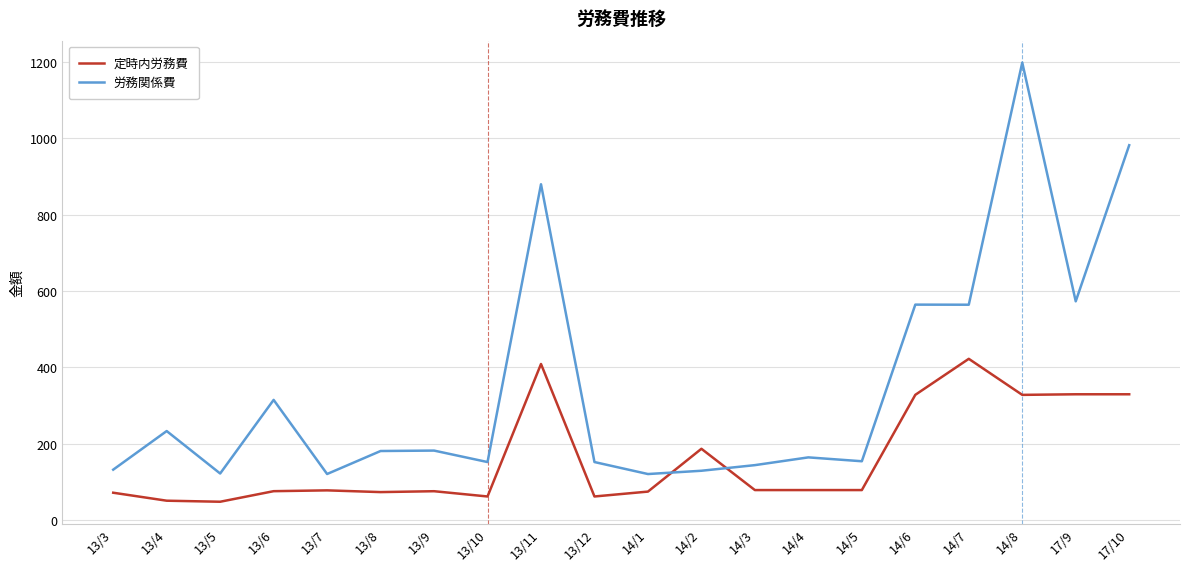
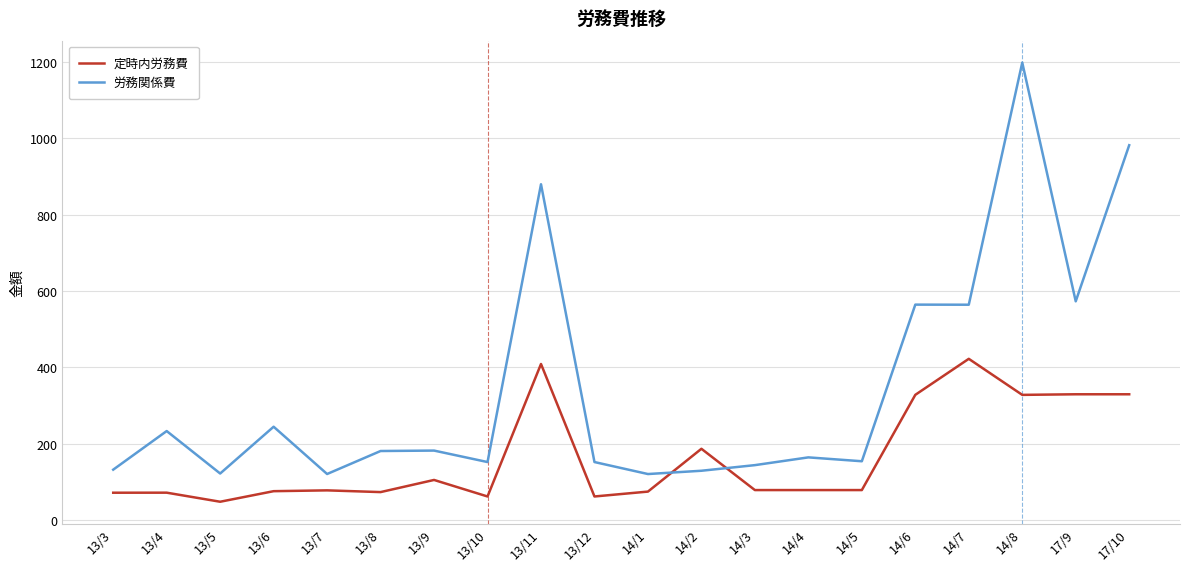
  {
    "定時内労務費": {
      "13/3": 70,
-     "13/4": 50,
+     "13/4": 70,
      "13/5": 50,
      "13/6": 80,
      "13/7": 80,
      "13/8": 70,
-     "13/9": 80,
+     "13/9": 100,
      "13/10": 60,
      "13/11": 410,
      "13/12": 60,
      "14/1": 70,
      "14/2": 190,
      "14/3": 80,
      "14/4": 80,
      "14/5": 80,
      "14/6": 330,
      "14/7": 420,
      "14/8": 330,
      "17/9": 330,
      "17/10": 330
    },
    "労務関係費": {
      "13/3": 130,
      "13/4": 230,
      "13/5": 120,
-     "13/6": 310,
+     "13/6": 240,
      "13/7": 120,
      "13/8": 180,
      "13/9": 180,
      "13/10": 150,
      "13/11": 880,
      "13/12": 150,
      "14/1": 120,
      "14/2": 130,
      "14/3": 140,
      "14/4": 160,
      "14/5": 150,
      "14/6": 560,
      "14/7": 560,
      "14/8": 1200,
      "17/9": 570,
      "17/10": 980
    }
  }
